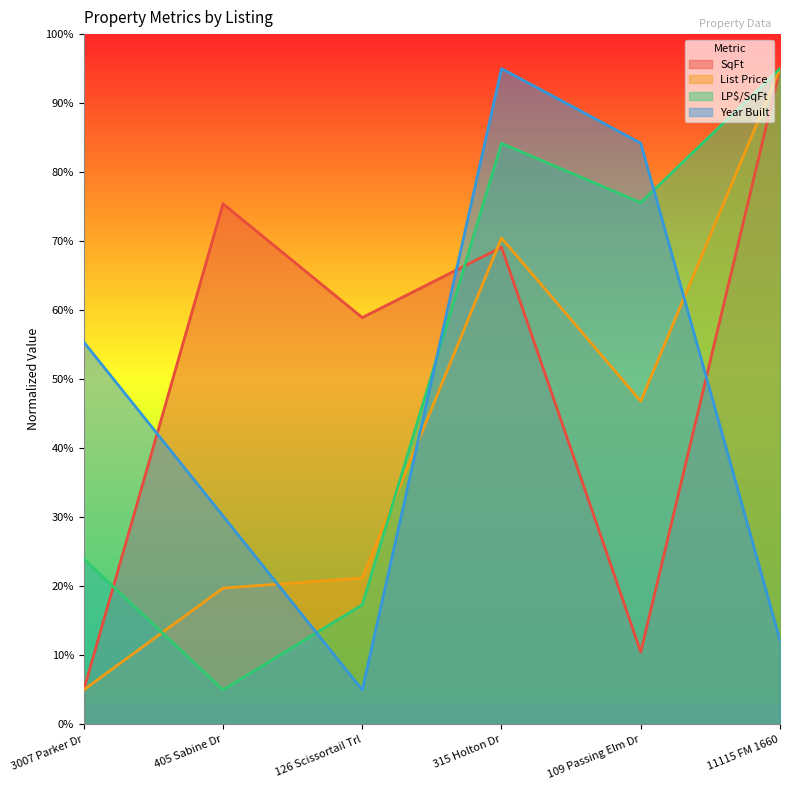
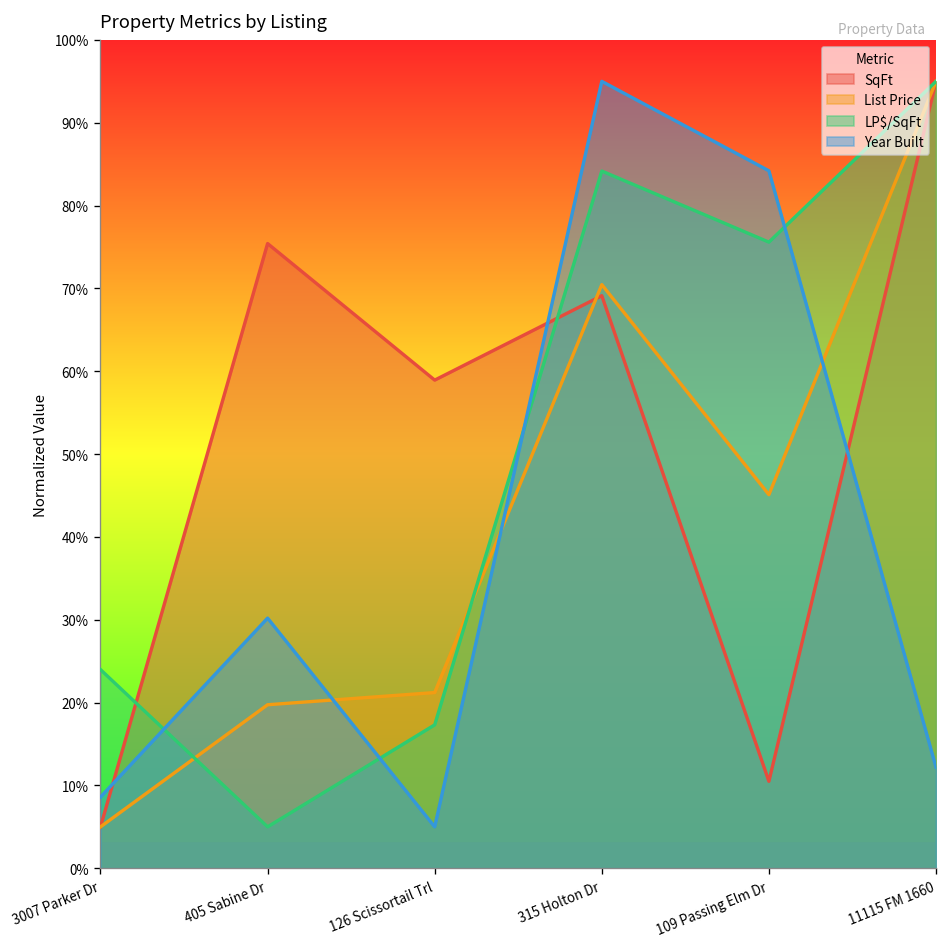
  {
    "SqFt": {
      "405 Sabine Dr": "75%",
      "126 Scissortail Trl": "59%",
      "315 Holton Dr": "69%",
      "109 Passing Elm Dr": "10%"
    },
    "List Price": {
      "405 Sabine Dr": "20%",
      "126 Scissortail Trl": "21%",
      "315 Holton Dr": "70%",
-     "109 Passing Elm Dr": "47%"
+     "109 Passing Elm Dr": "45%"
    },
    "LP$/SqFt": {
      "3007 Parker Dr": "24%",
      "405 Sabine Dr": "5%",
      "126 Scissortail Trl": "17%",
      "315 Holton Dr": "84%",
      "109 Passing Elm Dr": "76%"
    },
    "Year Built": {
-     "3007 Parker Dr": "55%",
+     "3007 Parker Dr": "9%",
      "405 Sabine Dr": "30%",
      "126 Scissortail Trl": "5%",
      "315 Holton Dr": "95%",
      "109 Passing Elm Dr": "84%",
      "11115 FM 1660": "12%"
    }
  }
